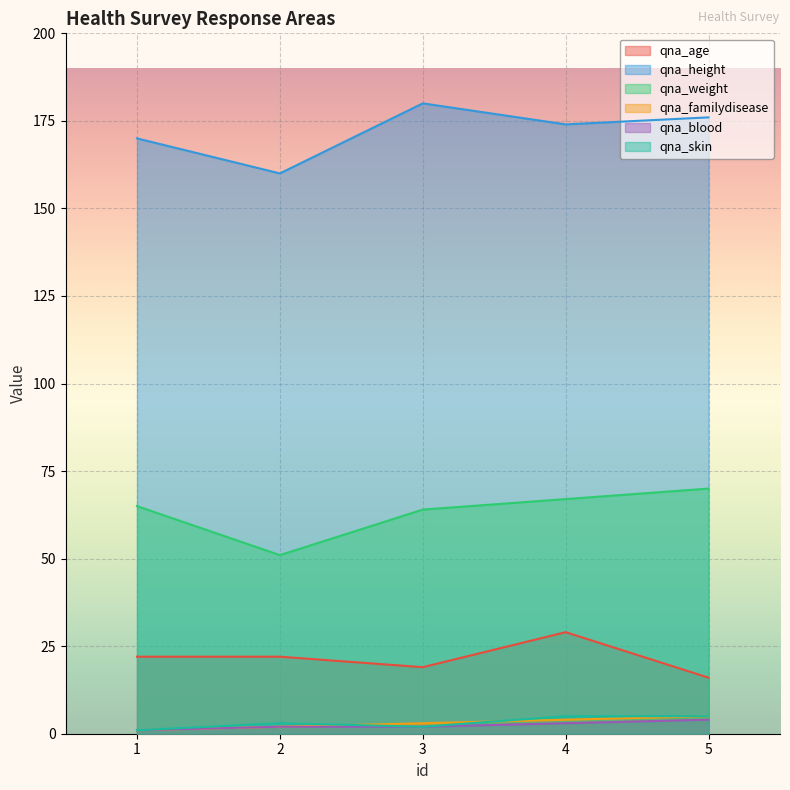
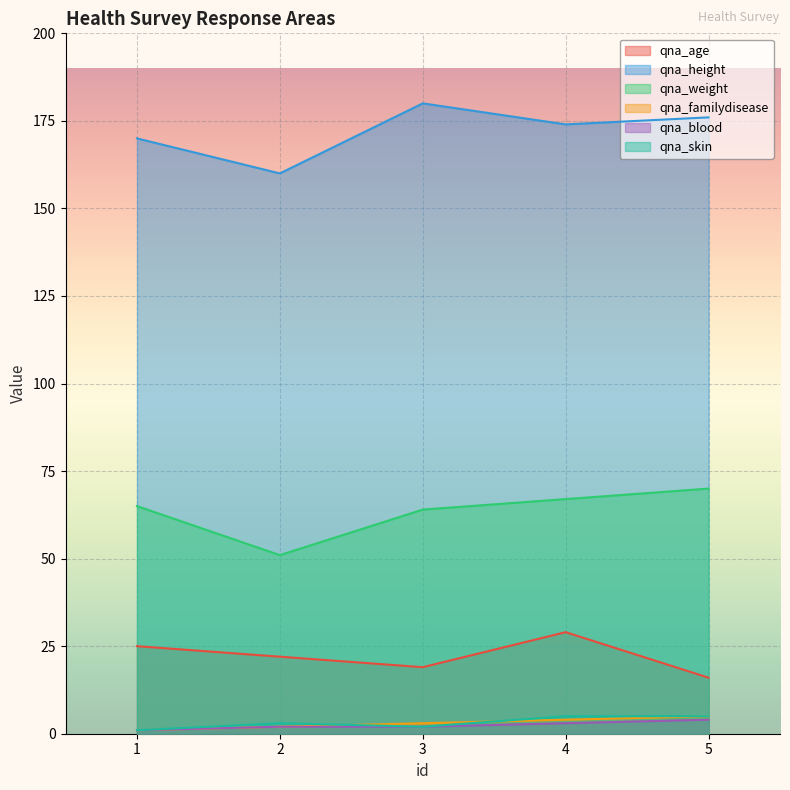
  {
    "qna_age": {
-     "1": 22,
+     "1": 25,
      "2": 22,
      "3": 19,
      "4": 29,
      "5": 16
    },
    "qna_familydisease": {
      "3": 3,
      "4": 4
    },
    "qna_blood": {
      "4": 3,
      "5": 4
    }
  }
